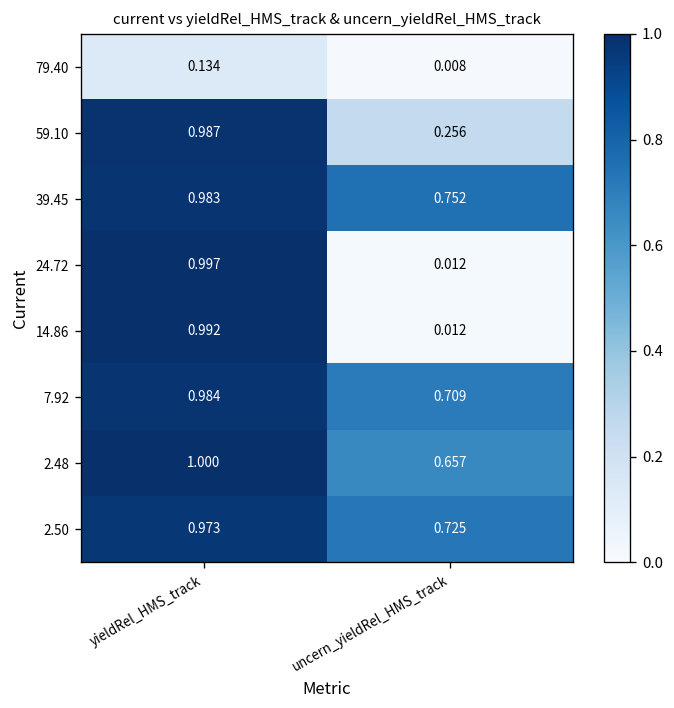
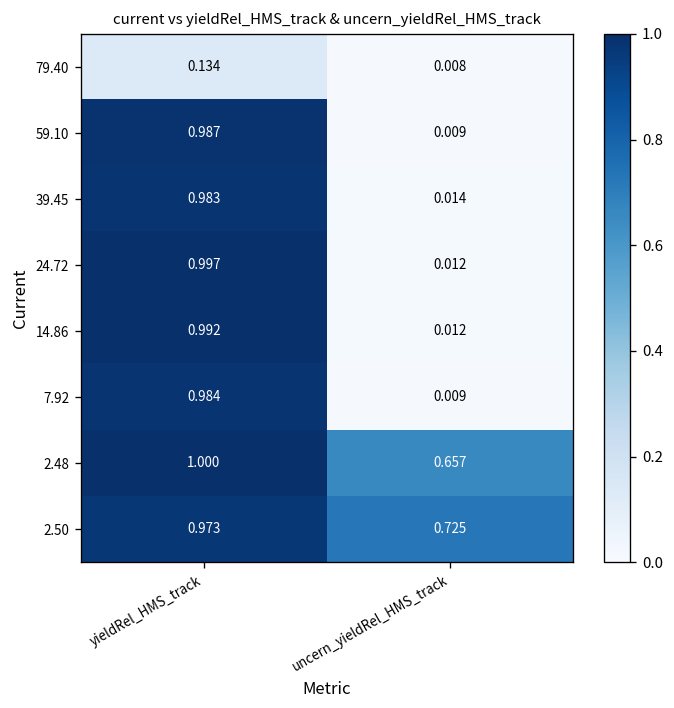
  {
    "79.40": {
      "yieldRel_HMS_track": 0.134,
      "uncern_yieldRel_HMS_track": 0.008
    },
    "59.10": {
      "yieldRel_HMS_track": 0.987,
-     "uncern_yieldRel_HMS_track": 0.256
+     "uncern_yieldRel_HMS_track": 0.009
    },
    "39.45": {
      "yieldRel_HMS_track": 0.983,
-     "uncern_yieldRel_HMS_track": 0.752
+     "uncern_yieldRel_HMS_track": 0.014
    },
    "24.72": {
      "yieldRel_HMS_track": 0.997,
      "uncern_yieldRel_HMS_track": 0.012
    },
    "14.86": {
      "yieldRel_HMS_track": 0.992,
      "uncern_yieldRel_HMS_track": 0.012
    },
    "7.92": {
      "yieldRel_HMS_track": 0.984,
-     "uncern_yieldRel_HMS_track": 0.709
+     "uncern_yieldRel_HMS_track": 0.009
    },
    "2.48": {
      "yieldRel_HMS_track": 1.000,
      "uncern_yieldRel_HMS_track": 0.657
    },
    "2.50": {
      "yieldRel_HMS_track": 0.973,
      "uncern_yieldRel_HMS_track": 0.725
    }
  }
